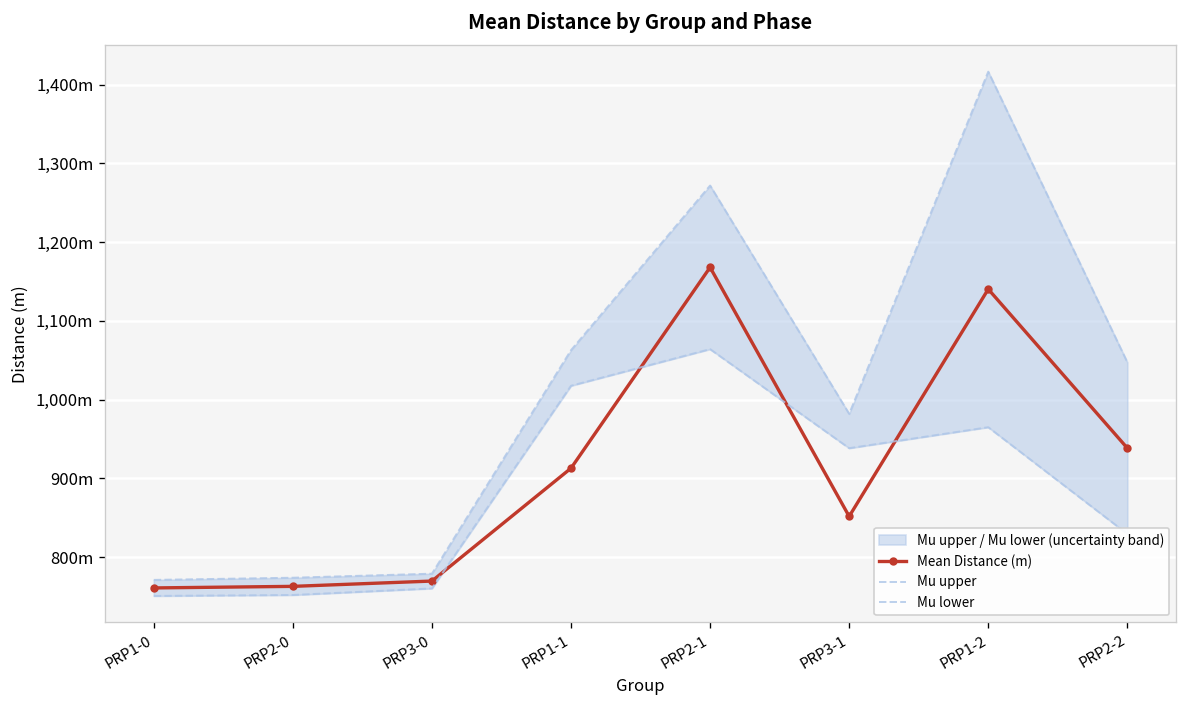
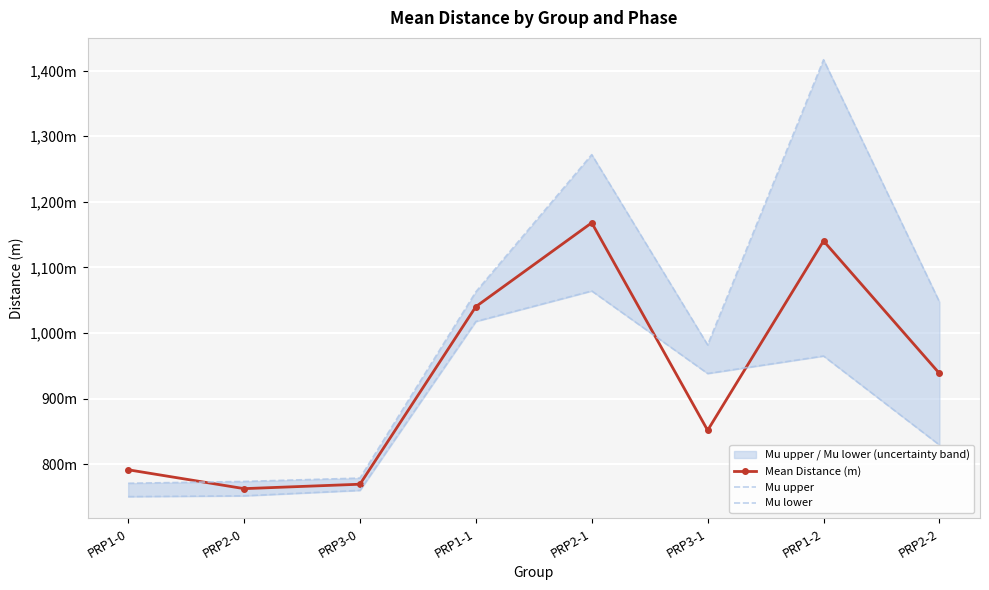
  {
    "Mean Distance (m)": {
-     "PRP1-0": "760m",
+     "PRP1-0": "790m",
      "PRP2-0": "760m",
      "PRP3-0": "770m",
-     "PRP1-1": "910m",
+     "PRP1-1": "1,040m",
      "PRP2-1": "1,170m",
      "PRP3-1": "850m",
      "PRP1-2": "1,140m",
      "PRP2-2": "940m"
    }
  }
